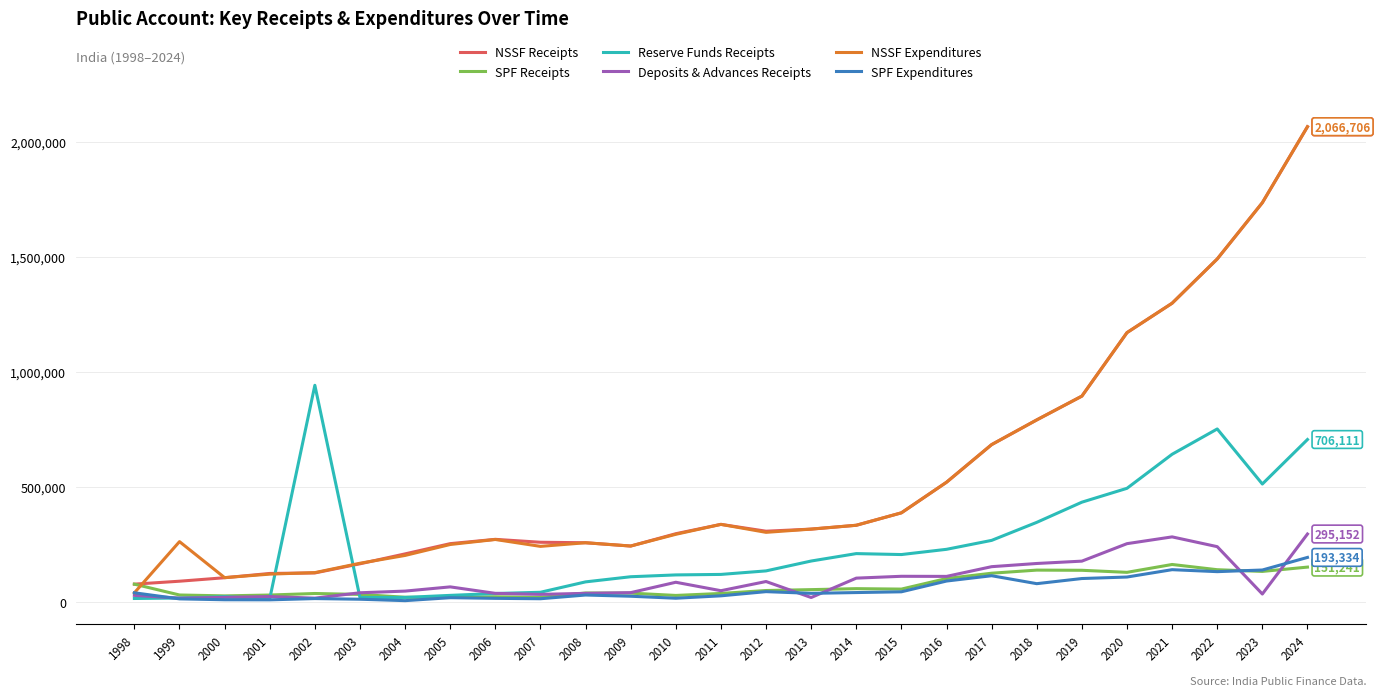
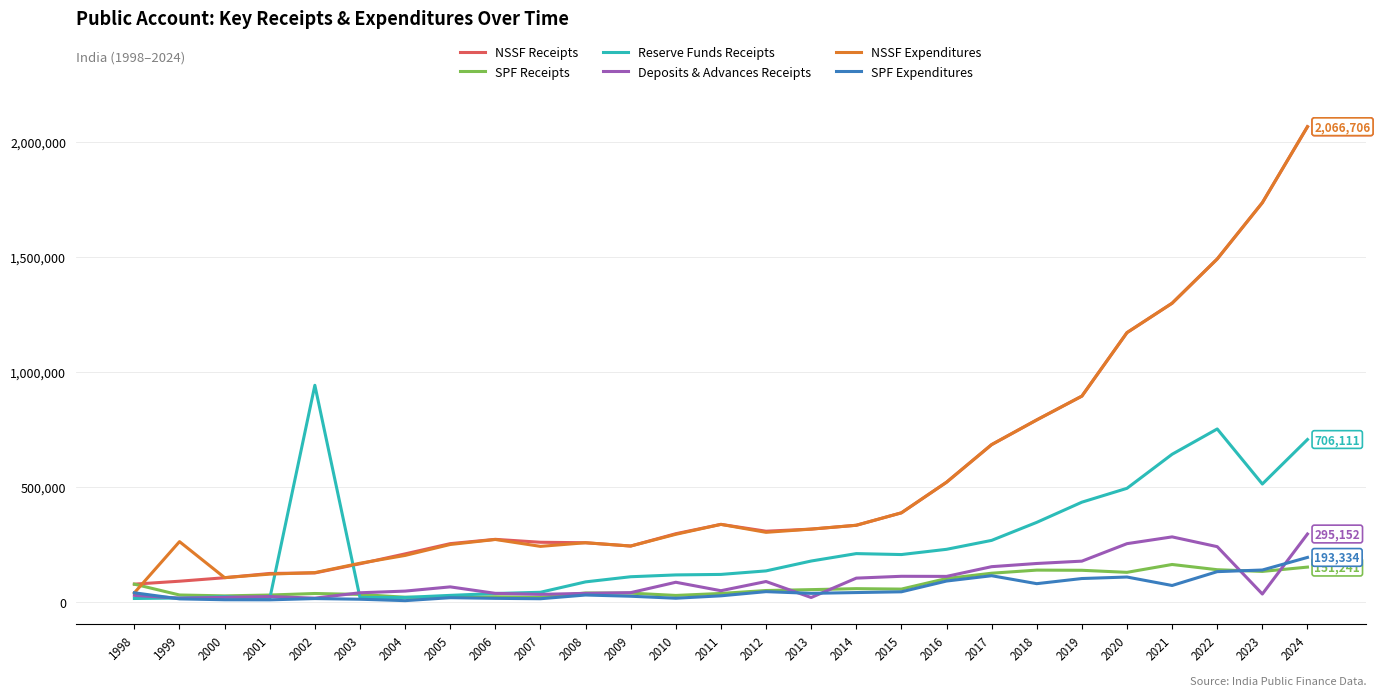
  {
    "SPF Receipts": {
      "1999": "30,000",
      "2002": "40,000",
      "2010": "30,000",
      "2013": "50,000",
      "2014": "60,000",
      "2015": "60,000",
      "2018": "140,000",
      "2019": "140,000",
      "2020": "130,000",
      "2021": "160,000"
    },
    "Reserve Funds Receipts": {
      "1998": "10,000",
      "2002": "940,000",
      "2008": "90,000",
      "2009": "110,000",
      "2010": "120,000",
      "2011": "120,000",
      "2012": "130,000",
      "2013": "180,000",
      "2014": "210,000",
      "2015": "210,000",
      "2016": "230,000",
      "2017": "270,000",
      "2018": "350,000",
      "2019": "430,000",
      "2020": "490,000",
      "2021": "640,000",
      "2022": "750,000",
      "2023": "510,000"
    },
    "Deposits & Advances Receipts": {
      "1998": "30,000",
      "2004": "50,000",
      "2005": "70,000",
      "2010": "90,000",
      "2011": "50,000",
      "2012": "90,000",
      "2013": "20,000",
      "2014": "100,000",
      "2015": "110,000",
      "2017": "150,000",
      "2018": "170,000",
      "2019": "180,000",
      "2020": "250,000",
      "2021": "280,000",
      "2022": "240,000",
      "2023": "30,000"
    },
    "SPF Expenditures": {
      "2004": "10,000",
      "2009": "20,000",
      "2010": "20,000",
      "2013": "40,000",
      "2014": "40,000",
      "2015": "40,000",
      "2016": "90,000",
      "2018": "80,000",
      "2019": "100,000",
      "2020": "110,000",
-     "2021": "140,000"
+     "2021": "70,000"
    }
  }
